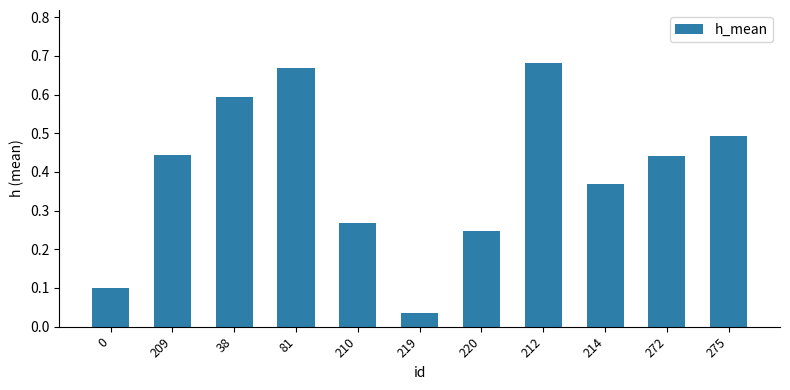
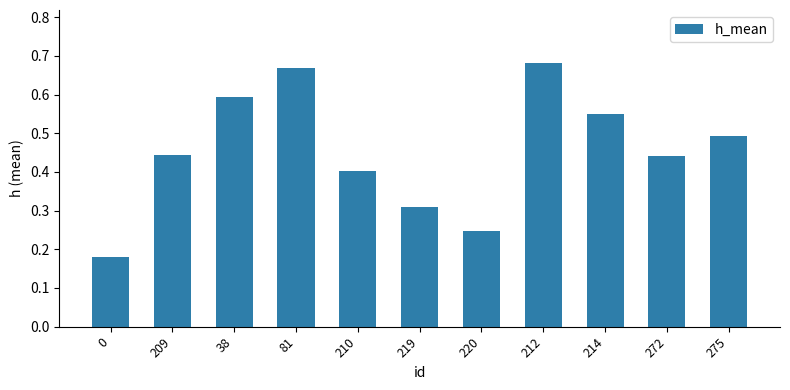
  {
-   "0": 0.10,
+   "0": 0.18,
    "209": 0.44,
    "38": 0.59,
    "81": 0.67,
-   "210": 0.27,
-   "219": 0.03,
+   "210": 0.40,
+   "219": 0.31,
    "220": 0.25,
    "212": 0.68,
-   "214": 0.37,
+   "214": 0.55,
    "272": 0.44,
    "275": 0.49
  }
